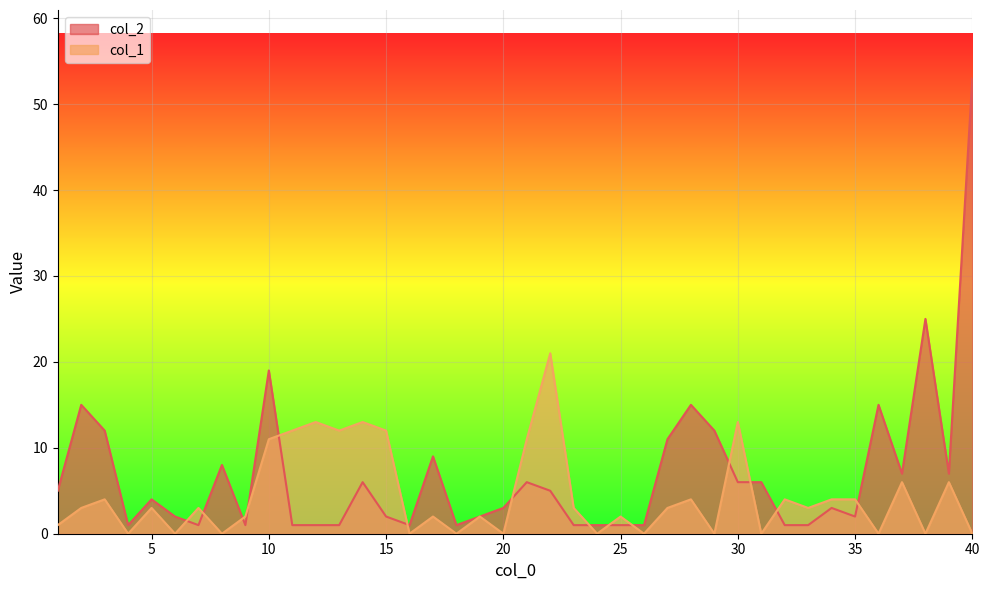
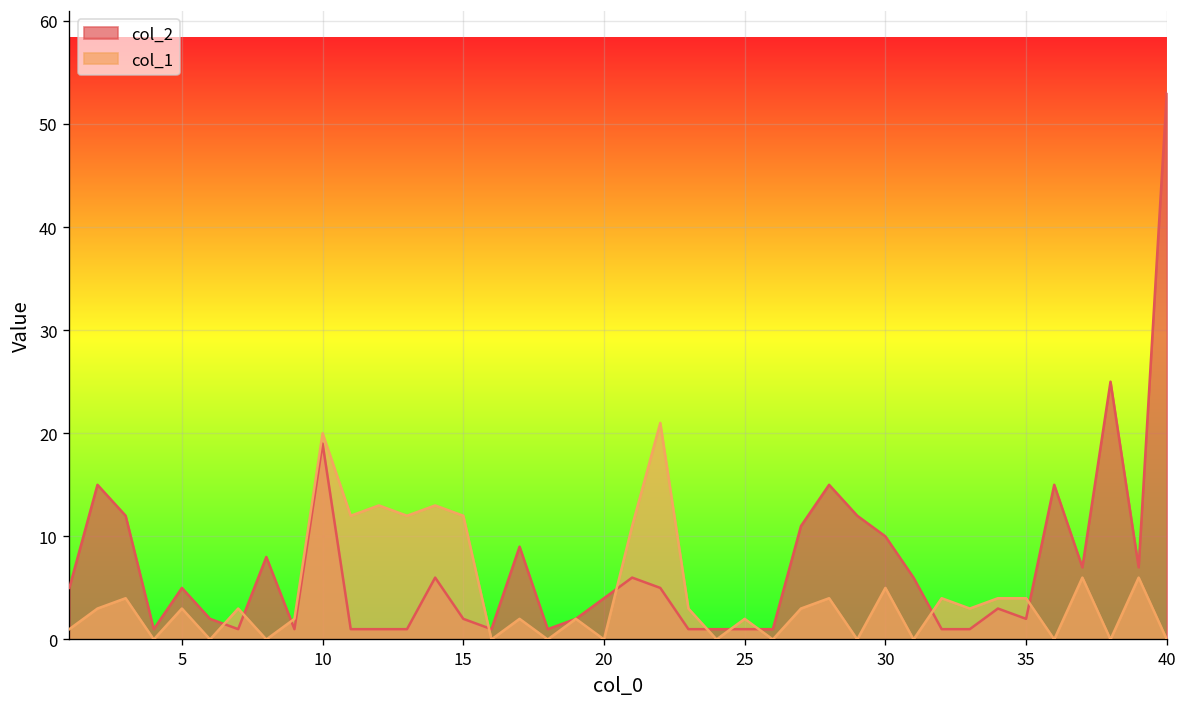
  {
    "col_2": {
-     "5": 4,
+     "5": 5,
      "10": 19,
      "15": 2,
-     "20": 3,
+     "20": 4,
      "25": 1,
-     "30": 6,
+     "30": 10,
      "35": 2,
      "40": 53
    },
    "col_1": {
      "5": 3,
-     "10": 11,
+     "10": 20,
      "15": 12,
      "20": 0,
      "25": 2,
-     "30": 13,
+     "30": 5,
      "35": 4,
      "40": 0
    }
  }
